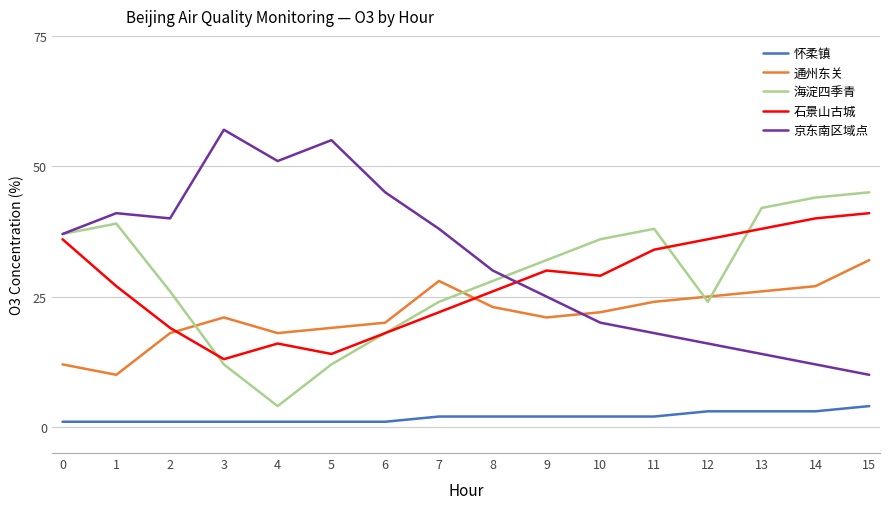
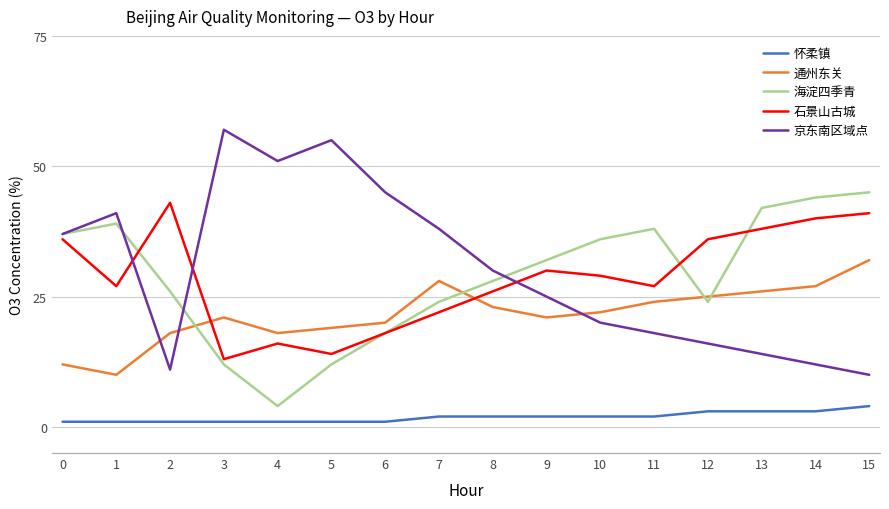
  {
    "怀柔镇": {
      "0": 1,
      "1": 1,
      "2": 1,
      "3": 1,
      "4": 1,
      "5": 1,
      "6": 1,
      "7": 2,
      "8": 2,
      "9": 2,
      "10": 2,
      "11": 2,
      "12": 3,
      "13": 3,
      "14": 3,
      "15": 4
    },
    "通州东关": {
      "0": 12,
      "1": 10,
      "2": 18,
      "3": 21,
      "4": 18,
      "5": 19,
      "6": 20,
      "7": 28,
      "8": 23,
      "9": 21,
      "10": 22,
      "11": 24,
      "12": 25,
      "13": 26,
      "14": 27,
      "15": 32
    },
    "海淀四季青": {
      "1": 39,
      "2": 26,
      "3": 12,
      "4": 4,
      "5": 12,
      "7": 24,
      "8": 28,
      "9": 32,
      "10": 36,
      "11": 38,
      "12": 24,
      "13": 42,
      "14": 44,
      "15": 45
    },
    "石景山古城": {
      "0": 36,
      "1": 27,
-     "2": 19,
+     "2": 43,
      "3": 13,
      "4": 16,
      "5": 14,
      "7": 22,
      "8": 26,
      "9": 30,
      "10": 29,
-     "11": 34,
+     "11": 27,
      "12": 36,
      "13": 38,
      "14": 40,
      "15": 41
    },
    "京东南区域点": {
      "1": 41,
-     "2": 40,
+     "2": 11,
      "3": 57,
      "4": 51,
      "5": 55,
      "6": 45,
      "7": 38,
      "8": 30,
      "9": 25,
      "10": 20,
      "11": 18,
      "12": 16,
      "13": 14,
      "14": 12,
      "15": 10
    }
  }
